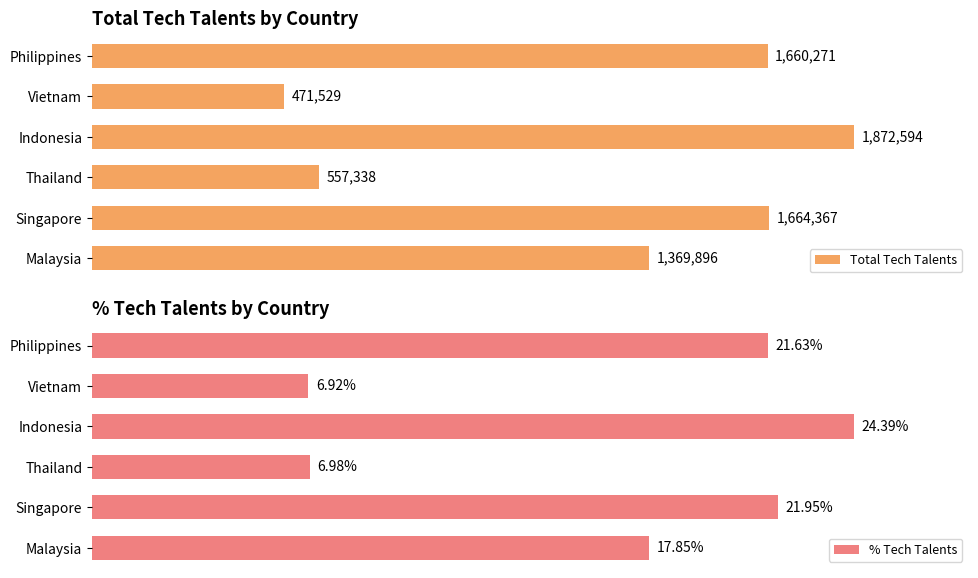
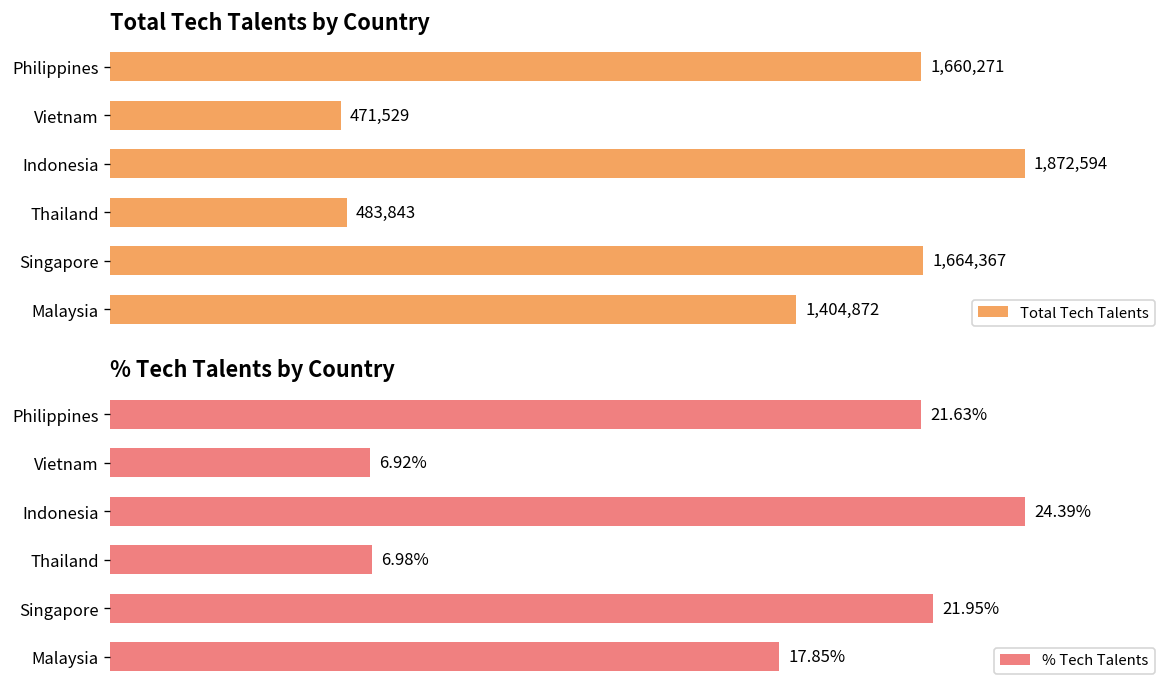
  {
    "Total Tech Talents by Country": {
      "Philippines": "1,660,271",
      "Vietnam": "471,529",
      "Indonesia": "1,872,594",
-     "Thailand": "557,338",
+     "Thailand": "483,843",
      "Singapore": "1,664,367",
-     "Malaysia": "1,369,896"
+     "Malaysia": "1,404,872"
    },
    "% Tech Talents by Country": {
      "Philippines": "21.63%",
      "Vietnam": "6.92%",
      "Indonesia": "24.39%",
      "Thailand": "6.98%",
      "Singapore": "21.95%",
      "Malaysia": "17.85%"
    }
  }
